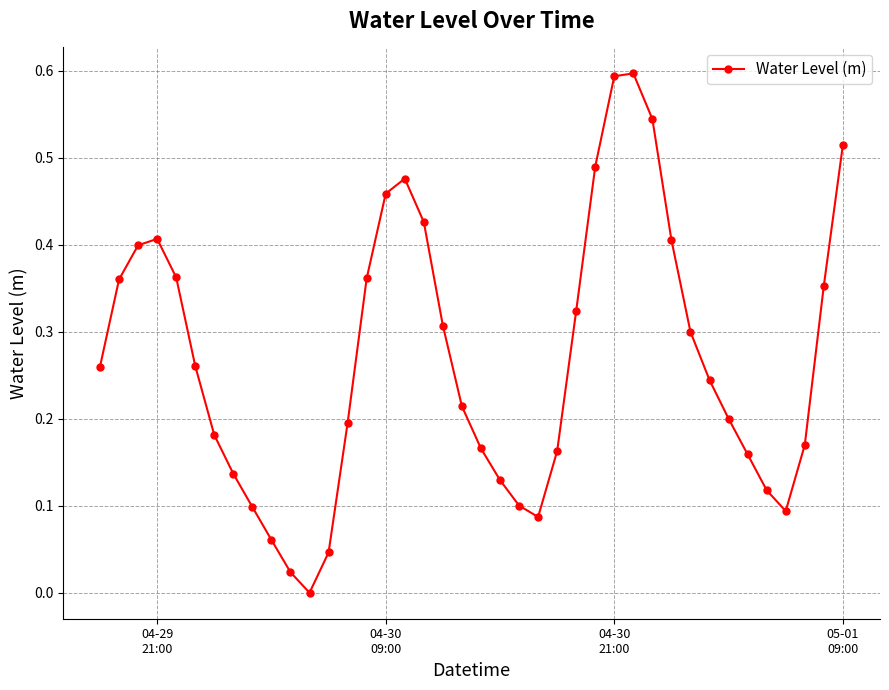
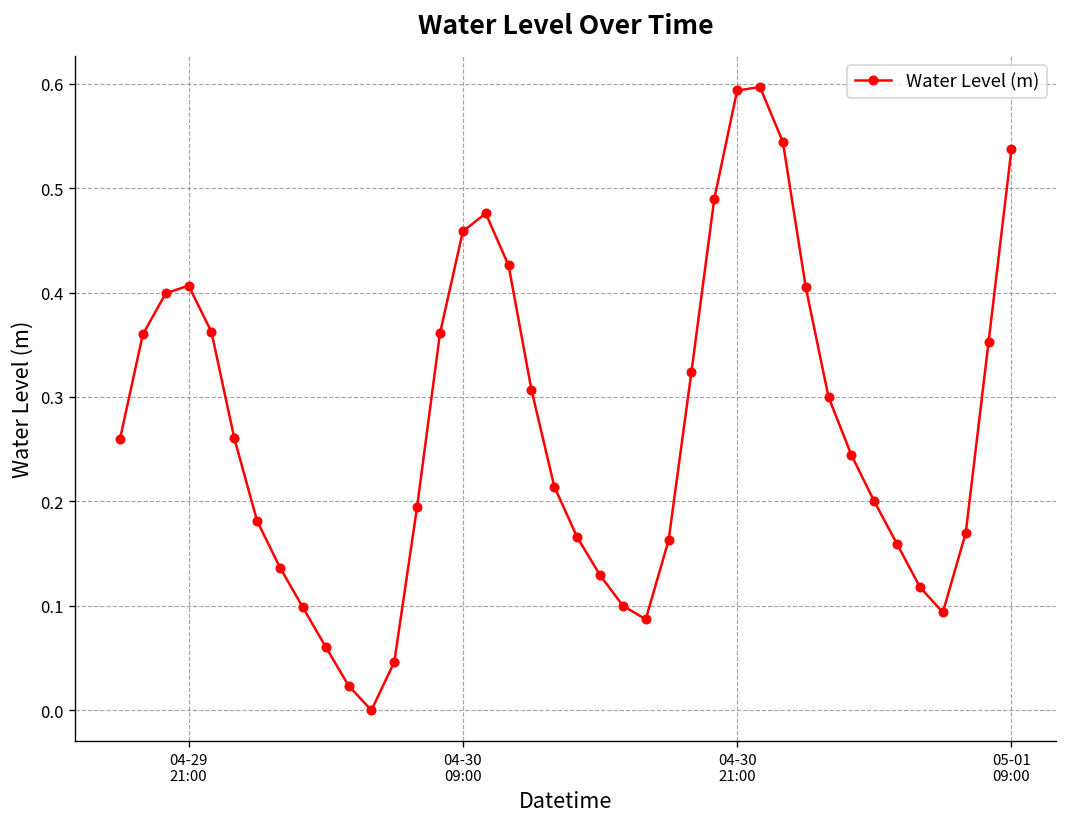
  {
    "04-29 21:00": 0.41,
    "04-30 09:00": 0.46,
    "04-30 21:00": 0.59,
-   "05-01 09:00": 0.51
+   "05-01 09:00": 0.54
  }
